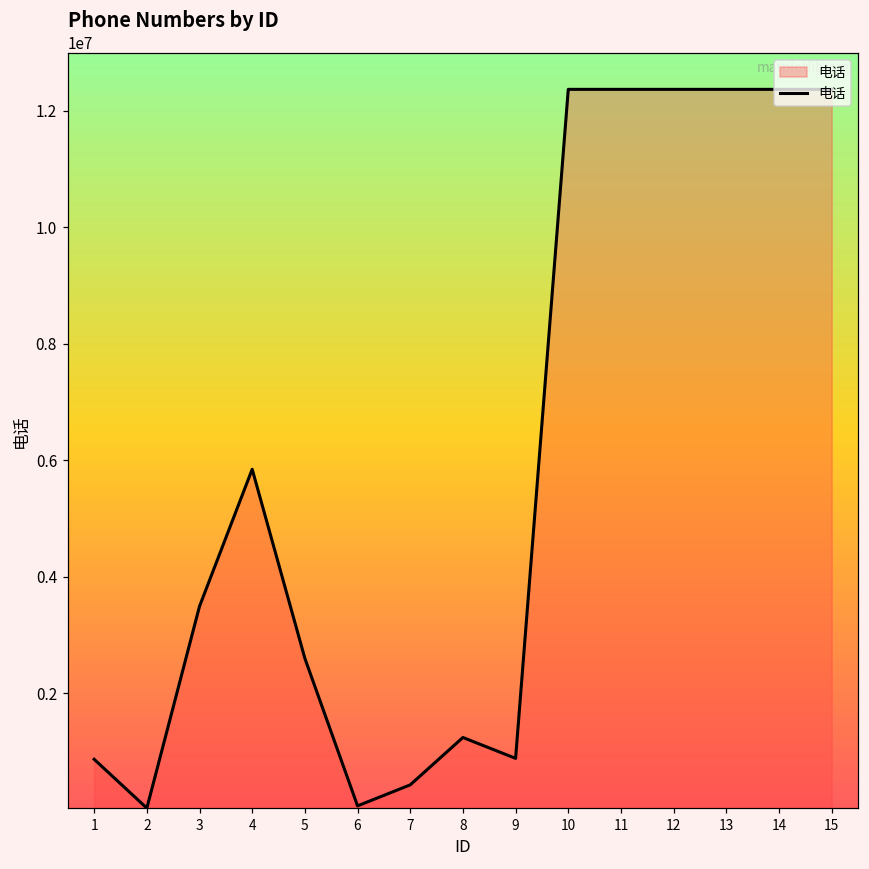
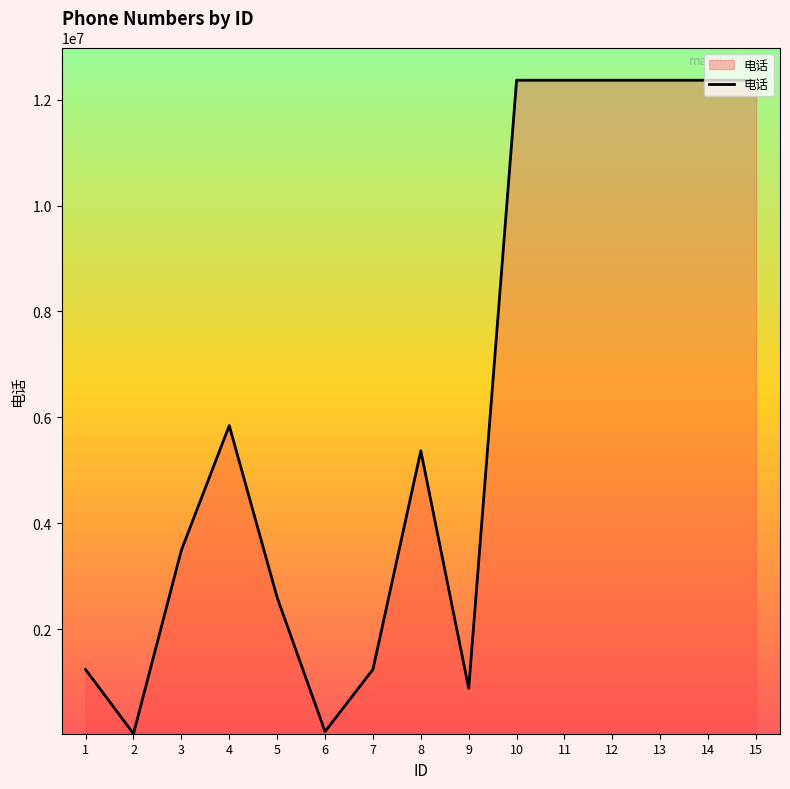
  {
-   "1": 900000,
+   "1": 1200000,
    "2": 0,
    "3": 3500000,
    "4": 5800000,
    "5": 2600000,
    "6": 100000,
-   "7": 400000,
-   "8": 1200000,
+   "7": 1200000,
+   "8": 5400000,
    "9": 900000,
    "10": 12400000,
    "11": 12400000,
    "12": 12400000,
    "13": 12400000
  }
